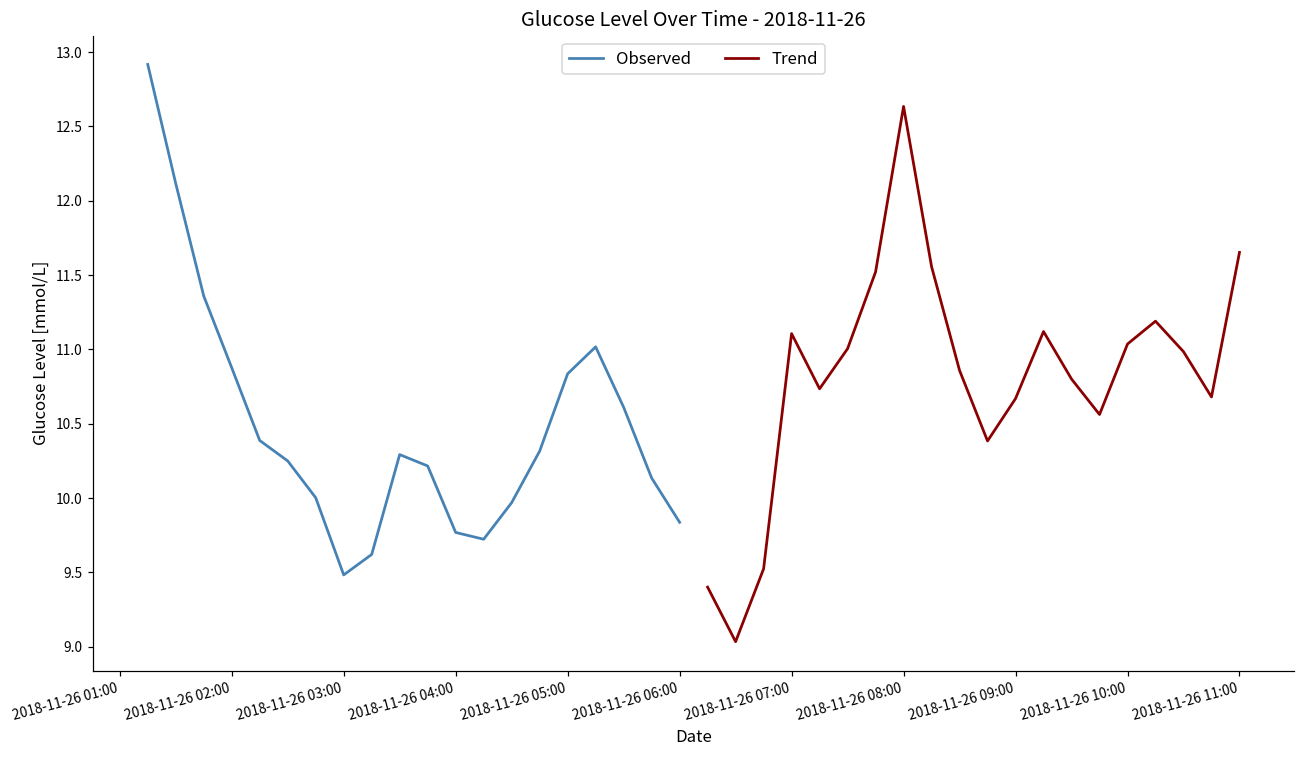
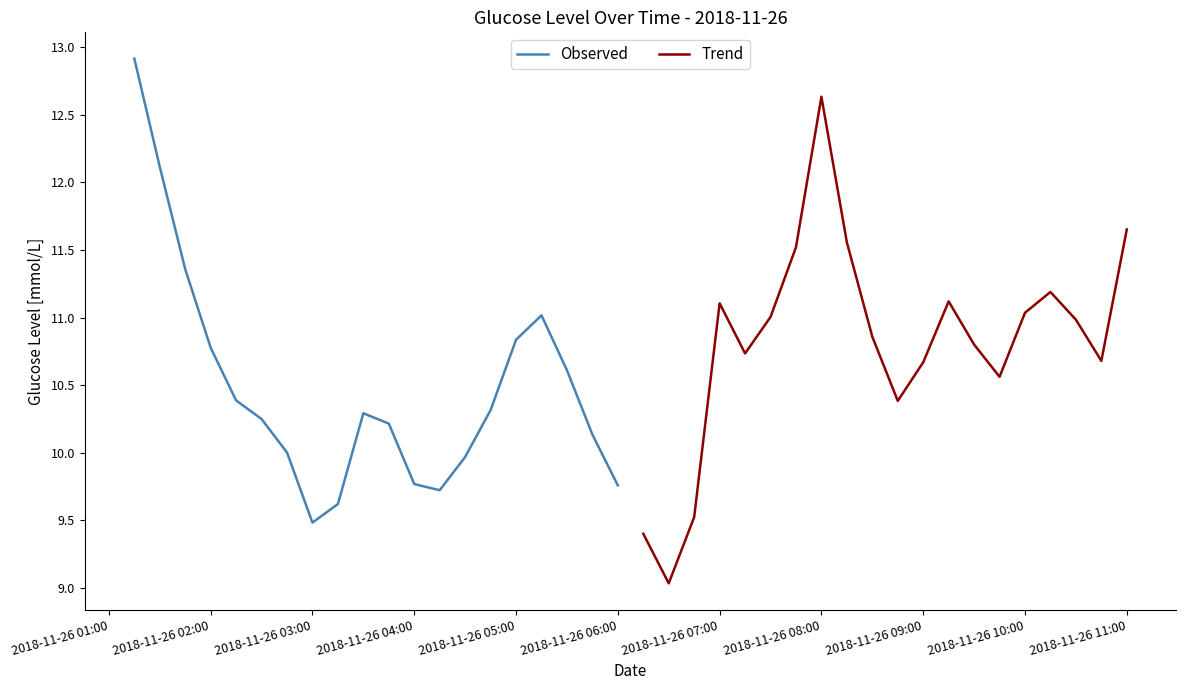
  {
    "Observed": {
-     "2018-11-26 02:00": 10.88,
+     "2018-11-26 02:00": 10.78,
      "2018-11-26 03:00": 9.48,
      "2018-11-26 04:00": 9.77,
      "2018-11-26 05:00": 10.84,
-     "2018-11-26 06:00": 9.84
+     "2018-11-26 06:00": 9.76
    },
    "Trend": {
      "2018-11-26 07:00": 11.11,
      "2018-11-26 08:00": 12.63,
      "2018-11-26 09:00": 10.67,
      "2018-11-26 10:00": 11.04,
      "2018-11-26 11:00": 11.65
    }
  }
